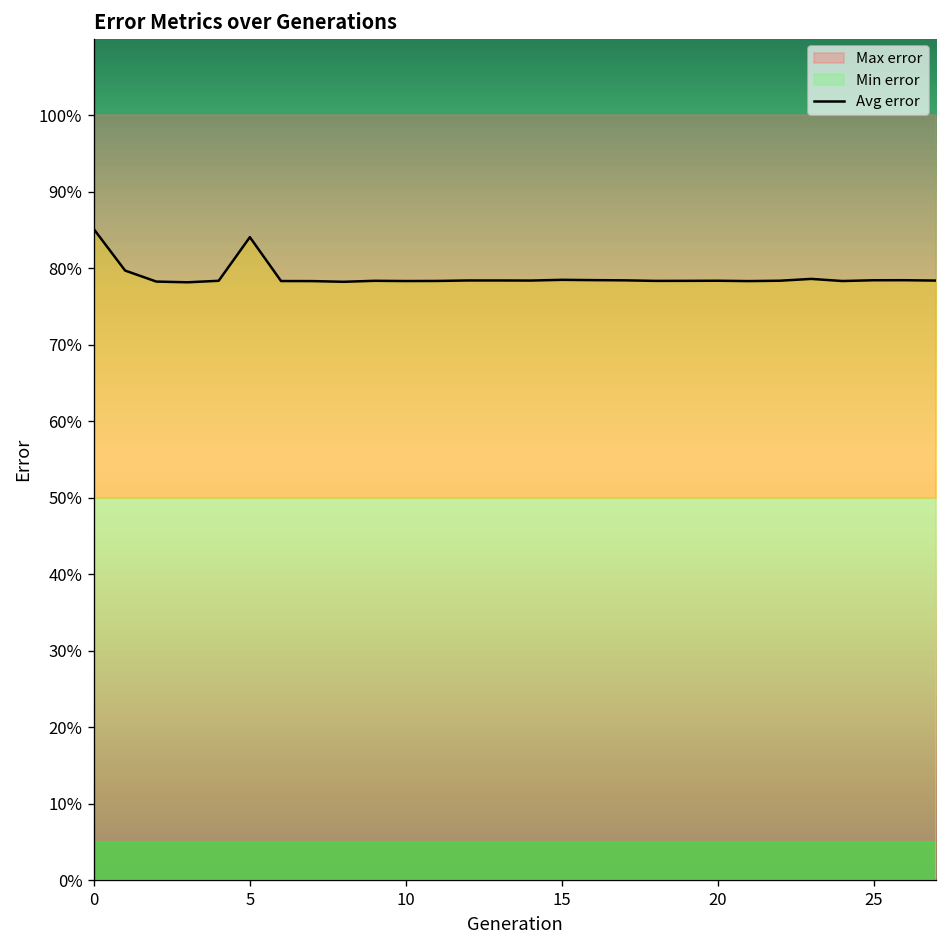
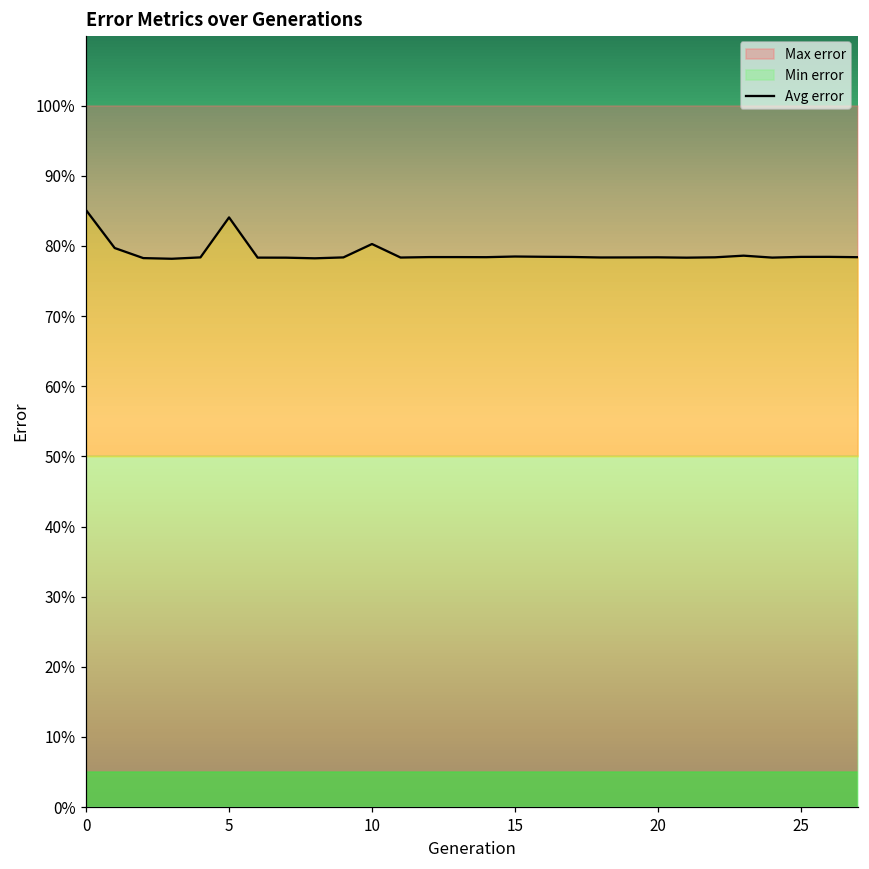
  {
    "Avg error": {
      "0": "85%",
      "5": "84%",
-     "10": "78%",
+     "10": "80%",
      "15": "78%",
      "20": "78%",
      "25": "78%"
    },
    "Min error": {
      "0": "50%",
      "5": "50%",
      "10": "50%",
      "15": "50%",
      "20": "50%",
      "25": "50%"
    }
  }
